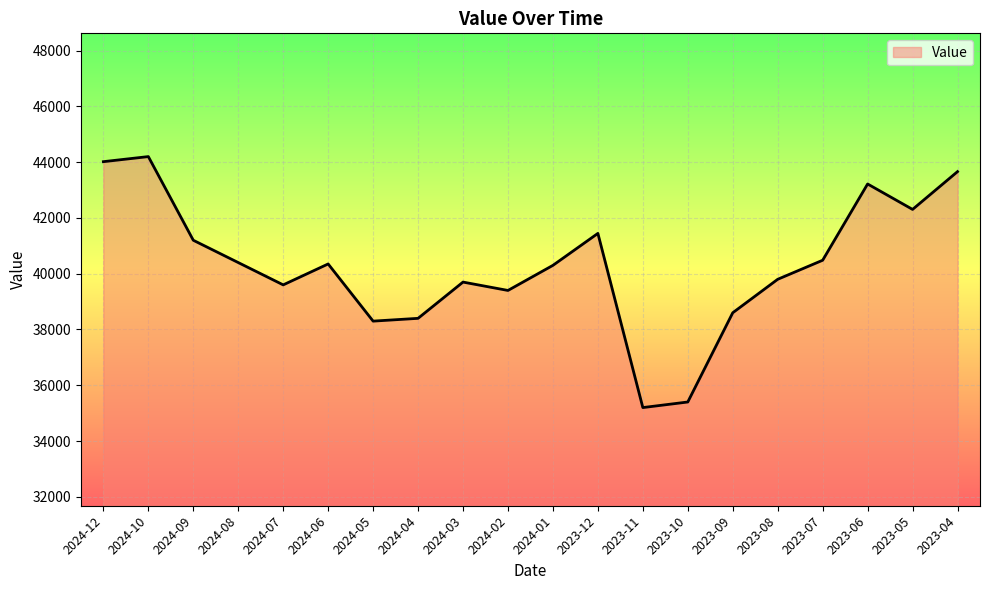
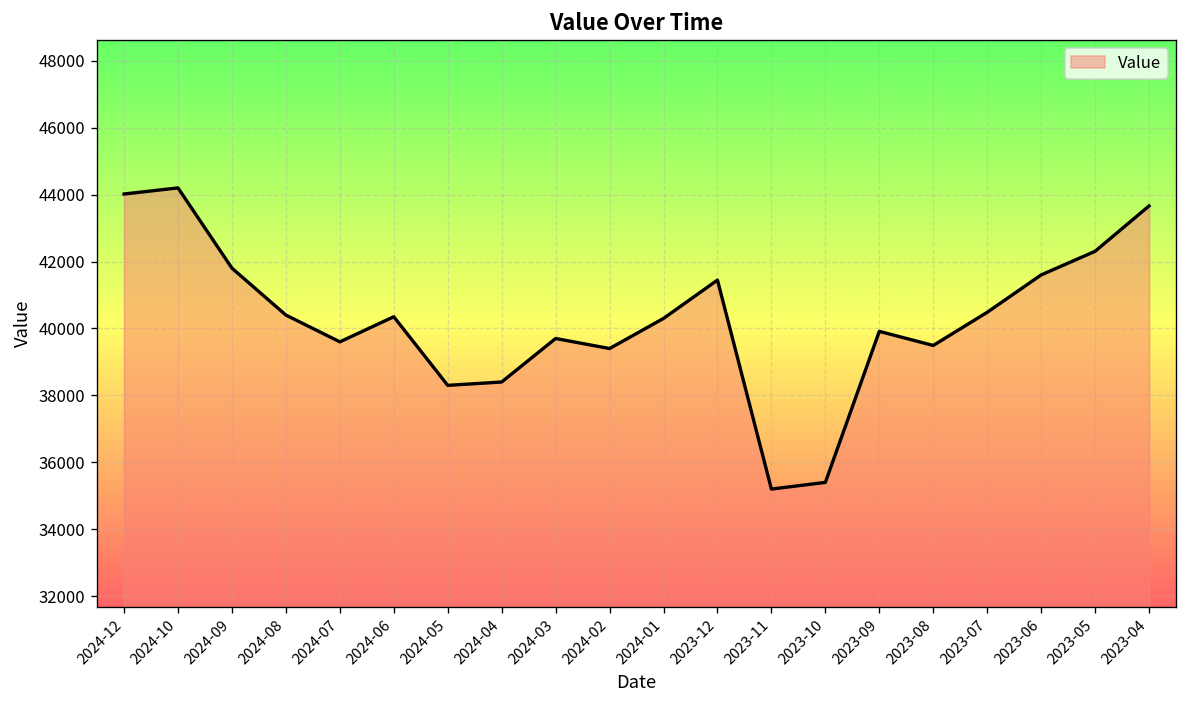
  {
    "2024-12": 44000,
    "2024-10": 44200,
-   "2024-09": 41200,
+   "2024-09": 41800,
    "2024-08": 40400,
    "2024-07": 39600,
    "2024-06": 40400,
    "2024-05": 38300,
    "2024-04": 38400,
    "2024-03": 39700,
    "2024-02": 39400,
    "2024-01": 40300,
    "2023-12": 41400,
    "2023-11": 35200,
    "2023-10": 35400,
-   "2023-09": 38600,
-   "2023-08": 39800,
+   "2023-09": 39900,
+   "2023-08": 39500,
    "2023-07": 40500,
-   "2023-06": 43200,
+   "2023-06": 41600,
    "2023-05": 42300,
    "2023-04": 43700
  }
